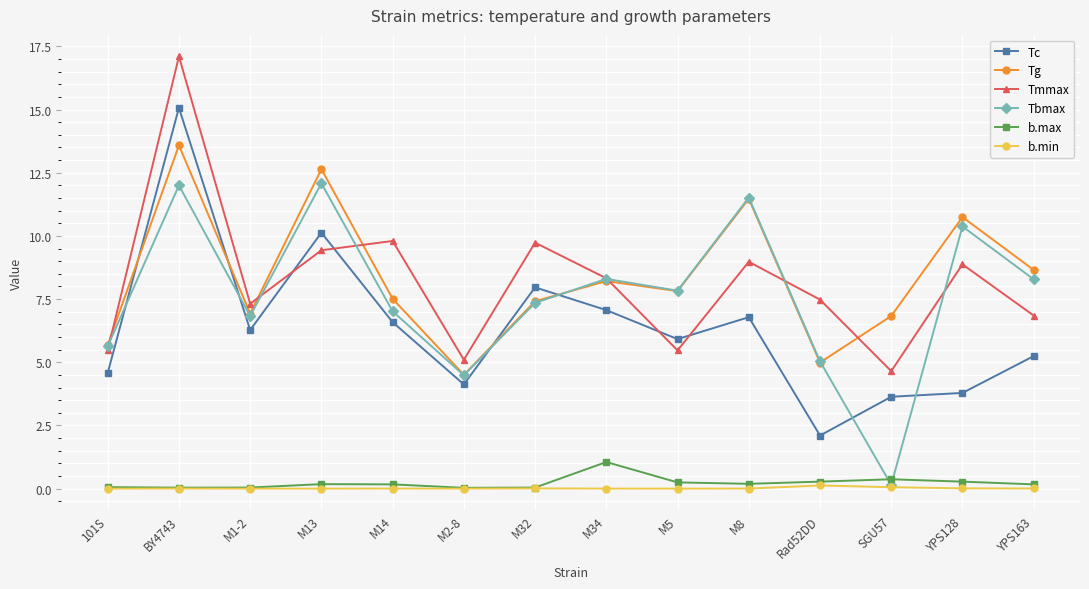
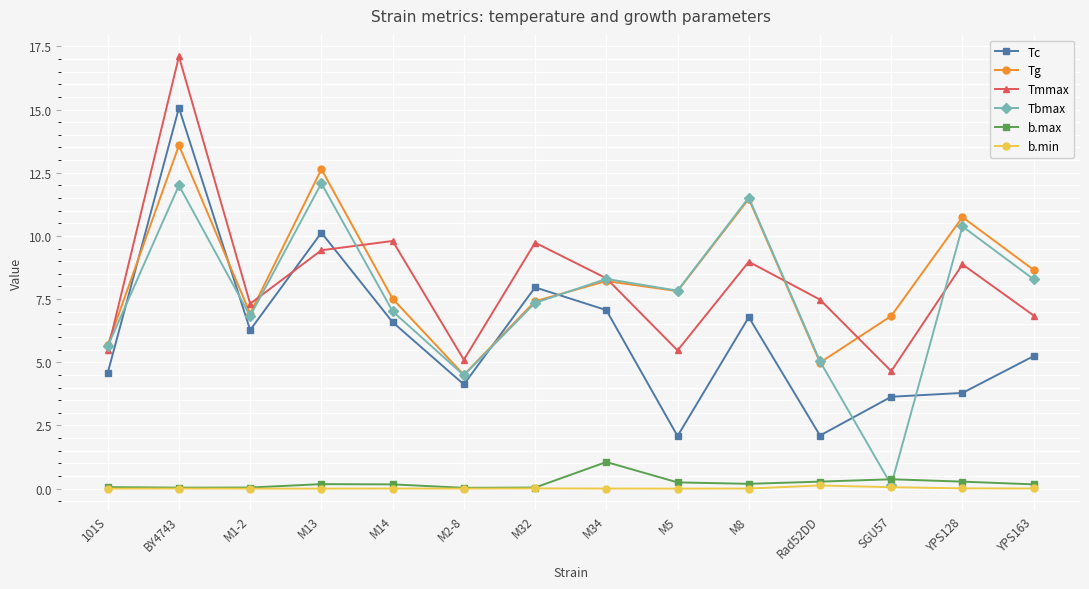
  {
    "Tc": {
      "101S": 4.6,
      "BY4743": 15.1,
      "M1-2": 6.3,
      "M13": 10.1,
      "M14": 6.6,
      "M2-8": 4.1,
      "M32": 8.0,
      "M34": 7.1,
-     "M5": 5.9,
+     "M5": 2.1,
      "M8": 6.8,
      "Rad52DD": 2.1,
      "SGU57": 3.6,
      "YPS128": 3.8,
      "YPS163": 5.2
    },
    "Tg": {
      "BY4743": 13.6,
      "M13": 12.6,
      "M14": 7.5,
      "SGU57": 6.8,
      "YPS128": 10.7,
      "YPS163": 8.7
    },
    "Tmmax": {
      "101S": 5.5,
      "BY4743": 17.1,
      "M1-2": 7.3,
      "M13": 9.4,
      "M14": 9.8,
      "M2-8": 5.1,
      "M32": 9.7,
      "M5": 5.5,
      "M8": 9.0,
      "Rad52DD": 7.5,
      "SGU57": 4.7,
      "YPS128": 8.9,
      "YPS163": 6.9
    },
    "Tbmax": {
      "BY4743": 12.0,
      "M13": 12.1,
      "M14": 7.0,
      "YPS128": 10.4,
      "YPS163": 8.3
    },
    "b.max": {
      "M13": 0.2,
      "M14": 0.2,
      "M34": 1.1,
      "M5": 0.2,
      "M8": 0.2,
      "Rad52DD": 0.3,
      "SGU57": 0.4,
      "YPS128": 0.3,
      "YPS163": 0.2
    },
    "b.min": {
      "M13": 0.0,
      "M14": 0.0,
      "M34": 0.0,
      "M5": 0.0,
      "M8": 0.0,
      "Rad52DD": 0.1,
      "YPS128": 0.0,
      "YPS163": 0.0
    }
  }
